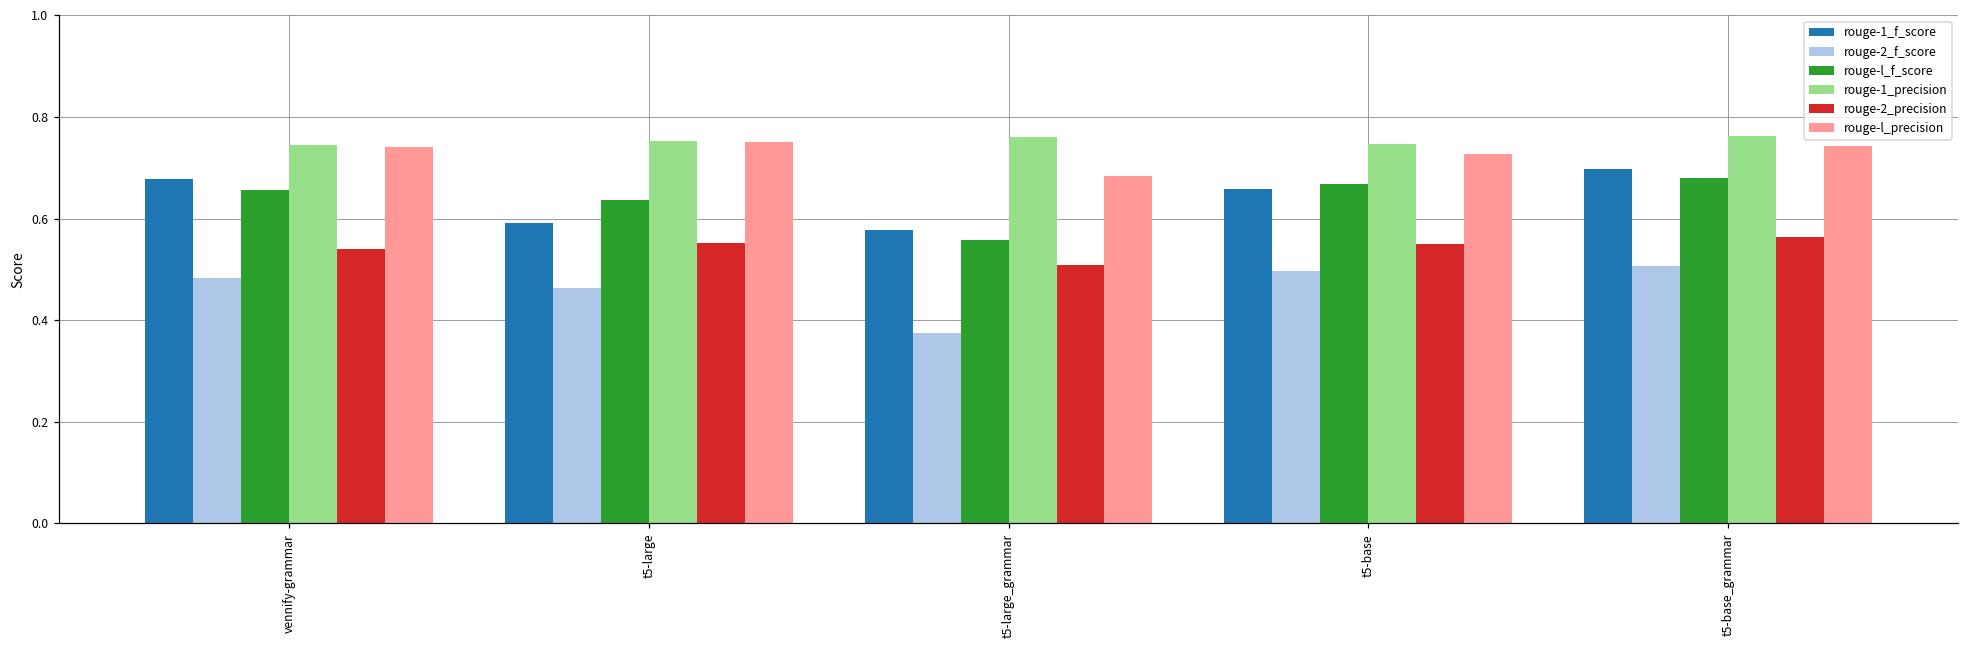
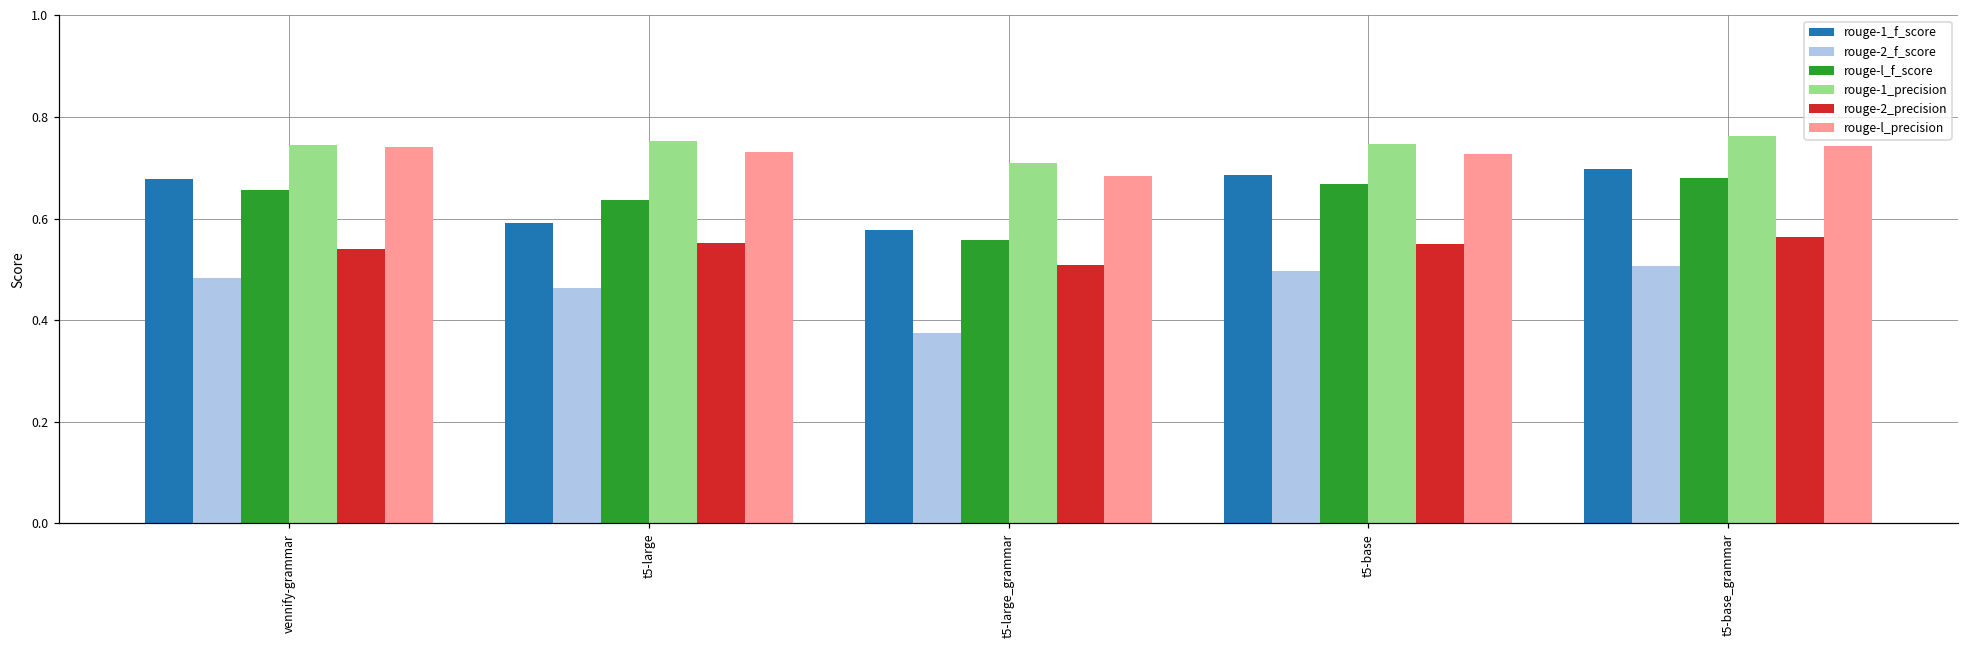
  {
    "rouge-1_f_score": {
      "vennify-grammar": 0.68,
      "t5-large": 0.59,
      "t5-large_grammar": 0.58,
-     "t5-base": 0.66,
+     "t5-base": 0.68,
      "t5-base_grammar": 0.70
    },
    "rouge-2_f_score": {
      "vennify-grammar": 0.48,
      "t5-large": 0.46,
      "t5-large_grammar": 0.37,
      "t5-base": 0.50,
      "t5-base_grammar": 0.51
    },
    "rouge-l_f_score": {
      "vennify-grammar": 0.66,
      "t5-large": 0.64,
      "t5-large_grammar": 0.56,
      "t5-base": 0.67,
      "t5-base_grammar": 0.68
    },
    "rouge-1_precision": {
      "vennify-grammar": 0.75,
      "t5-large": 0.75,
-     "t5-large_grammar": 0.76,
+     "t5-large_grammar": 0.71,
      "t5-base": 0.75,
      "t5-base_grammar": 0.76
    },
    "rouge-2_precision": {
      "vennify-grammar": 0.54,
      "t5-large": 0.55,
      "t5-large_grammar": 0.51,
      "t5-base": 0.55,
      "t5-base_grammar": 0.56
    },
    "rouge-l_precision": {
      "vennify-grammar": 0.74,
-     "t5-large": 0.75,
+     "t5-large": 0.73,
      "t5-large_grammar": 0.68,
      "t5-base": 0.73,
      "t5-base_grammar": 0.74
    }
  }
